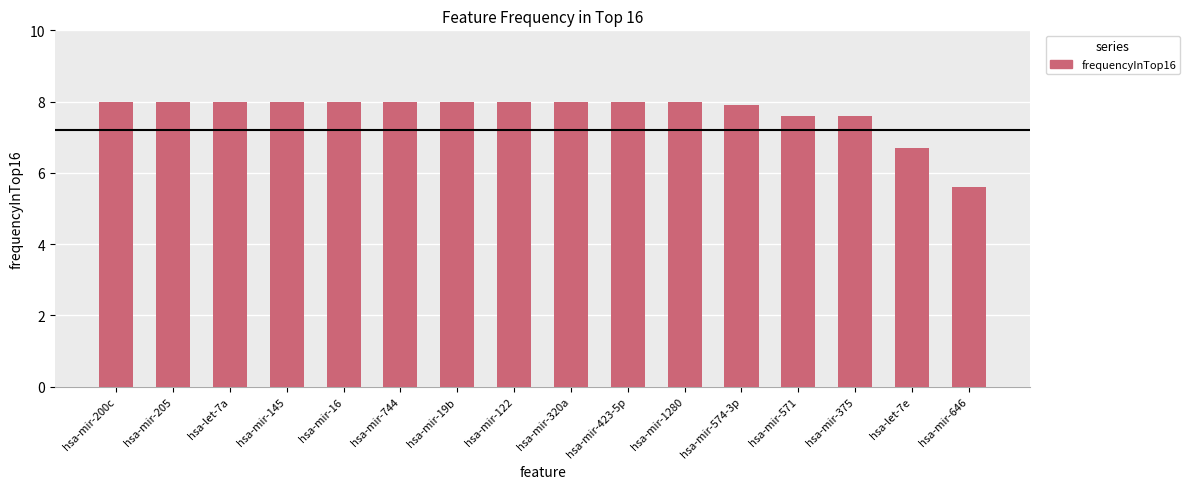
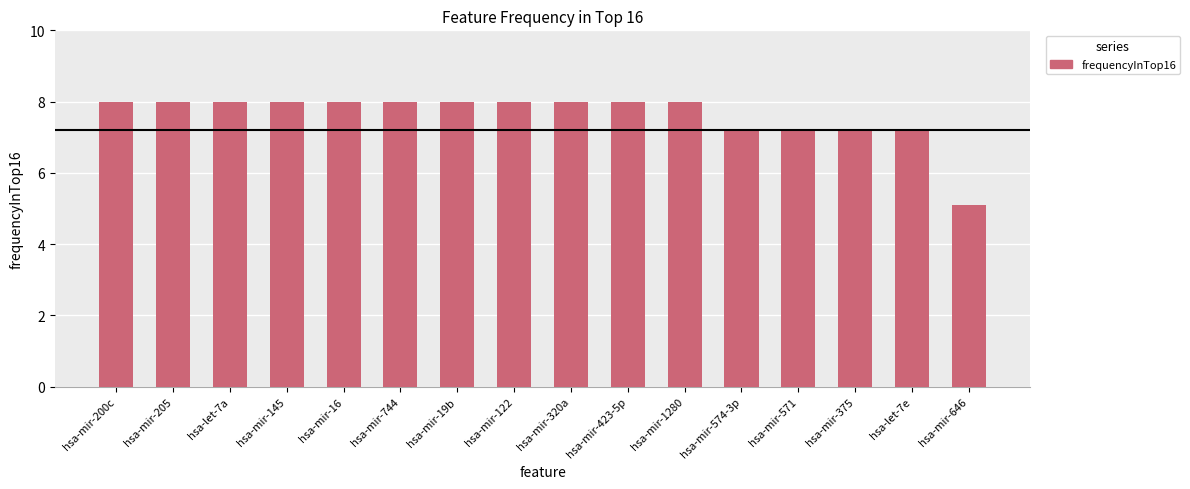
  {
    "hsa-mir-200c": 8.0,
    "hsa-mir-205": 8.0,
    "hsa-let-7a": 8.0,
    "hsa-mir-145": 8.0,
    "hsa-mir-16": 8.0,
    "hsa-mir-744": 8.0,
    "hsa-mir-19b": 8.0,
    "hsa-mir-122": 8.0,
    "hsa-mir-320a": 8.0,
    "hsa-mir-423-5p": 8.0,
    "hsa-mir-1280": 8.0,
-   "hsa-mir-574-3p": 7.9,
-   "hsa-mir-571": 7.6,
-   "hsa-mir-375": 7.6,
-   "hsa-let-7e": 6.7,
-   "hsa-mir-646": 5.6
+   "hsa-mir-574-3p": 7.2,
+   "hsa-mir-571": 7.2,
+   "hsa-mir-375": 7.2,
+   "hsa-let-7e": 7.2,
+   "hsa-mir-646": 5.1
  }
